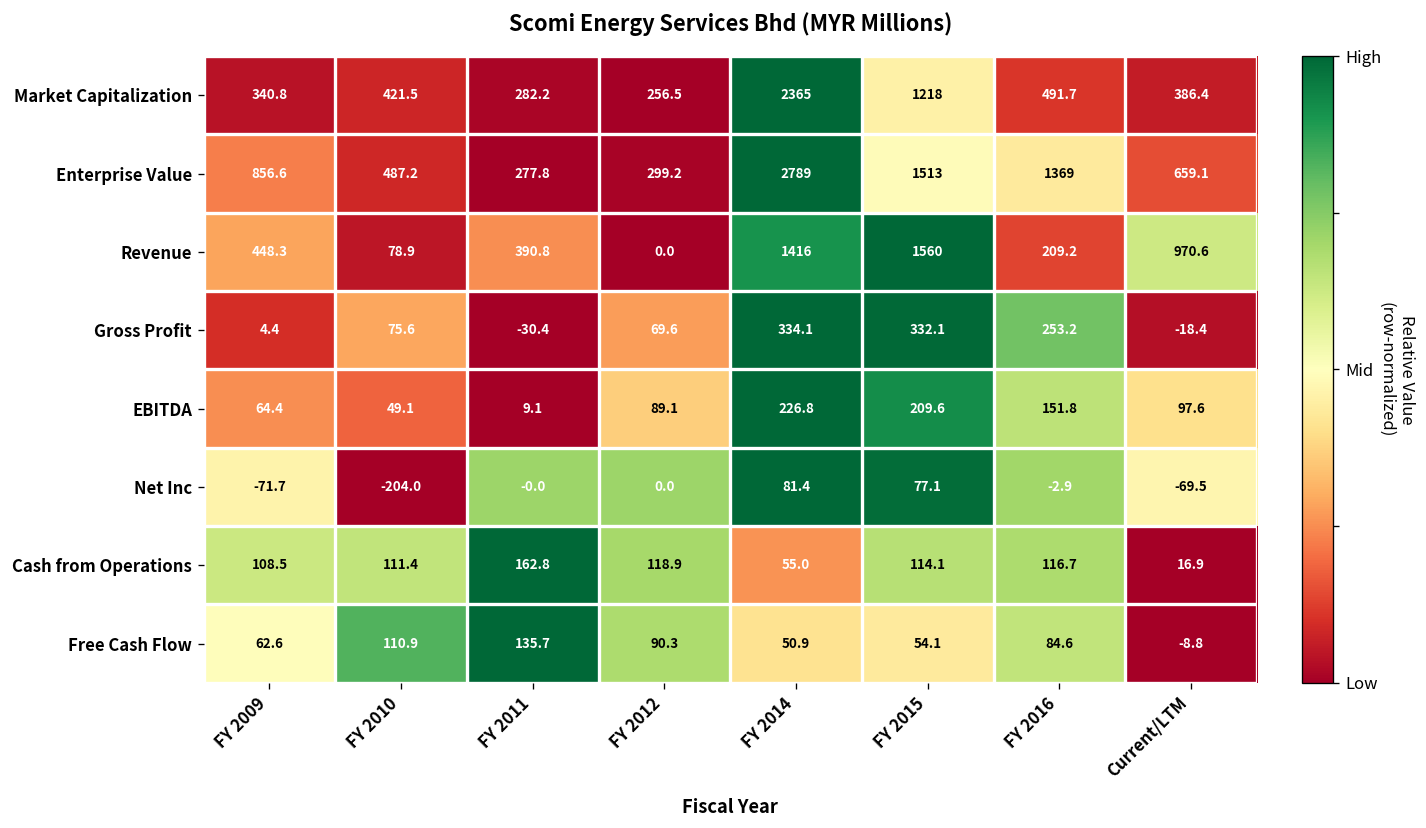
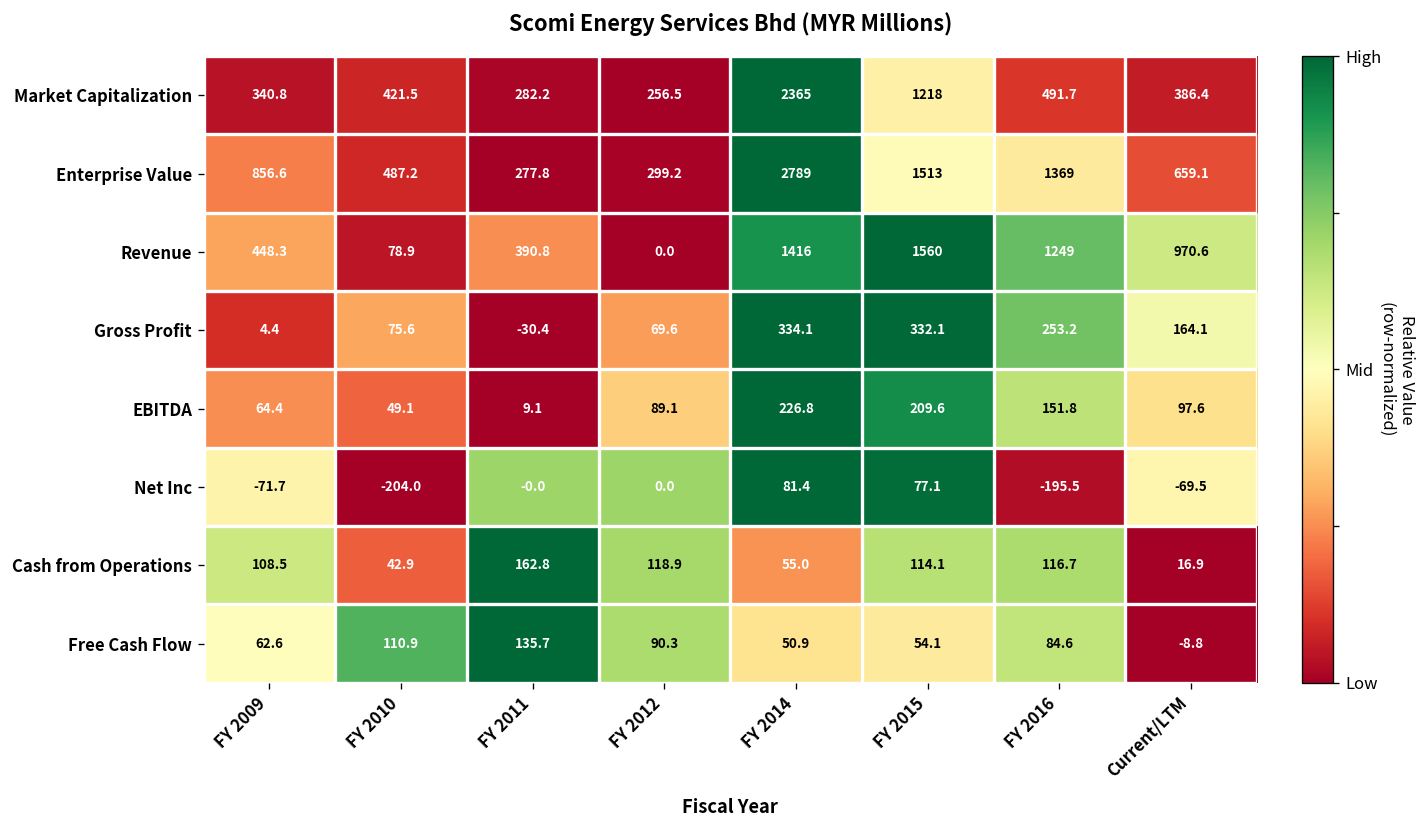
  {
    "Market Capitalization": {
      "FY 2009": 340.8,
      "FY 2010": 421.5,
      "FY 2011": 282.2,
      "FY 2012": 256.5,
      "FY 2014": 2365,
      "FY 2015": 1218,
      "FY 2016": 491.7,
      "Current/LTM": 386.4
    },
    "Enterprise Value": {
      "FY 2009": 856.6,
      "FY 2010": 487.2,
      "FY 2011": 277.8,
      "FY 2012": 299.2,
      "FY 2014": 2789,
      "FY 2015": 1513,
      "FY 2016": 1369,
      "Current/LTM": 659.1
    },
    "Revenue": {
      "FY 2009": 448.3,
      "FY 2010": 78.9,
      "FY 2011": 390.8,
      "FY 2012": 0.0,
      "FY 2014": 1416,
      "FY 2015": 1560,
-     "FY 2016": 209.2,
+     "FY 2016": 1249,
      "Current/LTM": 970.6
    },
    "Gross Profit": {
      "FY 2009": 4.4,
      "FY 2010": 75.6,
      "FY 2011": -30.4,
      "FY 2012": 69.6,
      "FY 2014": 334.1,
      "FY 2015": 332.1,
      "FY 2016": 253.2,
-     "Current/LTM": -18.4
+     "Current/LTM": 164.1
    },
    "EBITDA": {
      "FY 2009": 64.4,
      "FY 2010": 49.1,
      "FY 2011": 9.1,
      "FY 2012": 89.1,
      "FY 2014": 226.8,
      "FY 2015": 209.6,
      "FY 2016": 151.8,
      "Current/LTM": 97.6
    },
    "Net Inc": {
      "FY 2009": -71.7,
      "FY 2010": -204.0,
      "FY 2011": -0.0,
      "FY 2012": 0.0,
      "FY 2014": 81.4,
      "FY 2015": 77.1,
-     "FY 2016": -2.9,
+     "FY 2016": -195.5,
      "Current/LTM": -69.5
    },
    "Cash from Operations": {
      "FY 2009": 108.5,
-     "FY 2010": 111.4,
+     "FY 2010": 42.9,
      "FY 2011": 162.8,
      "FY 2012": 118.9,
      "FY 2014": 55.0,
      "FY 2015": 114.1,
      "FY 2016": 116.7,
      "Current/LTM": 16.9
    },
    "Free Cash Flow": {
      "FY 2009": 62.6,
      "FY 2010": 110.9,
      "FY 2011": 135.7,
      "FY 2012": 90.3,
      "FY 2014": 50.9,
      "FY 2015": 54.1,
      "FY 2016": 84.6,
      "Current/LTM": -8.8
    }
  }
